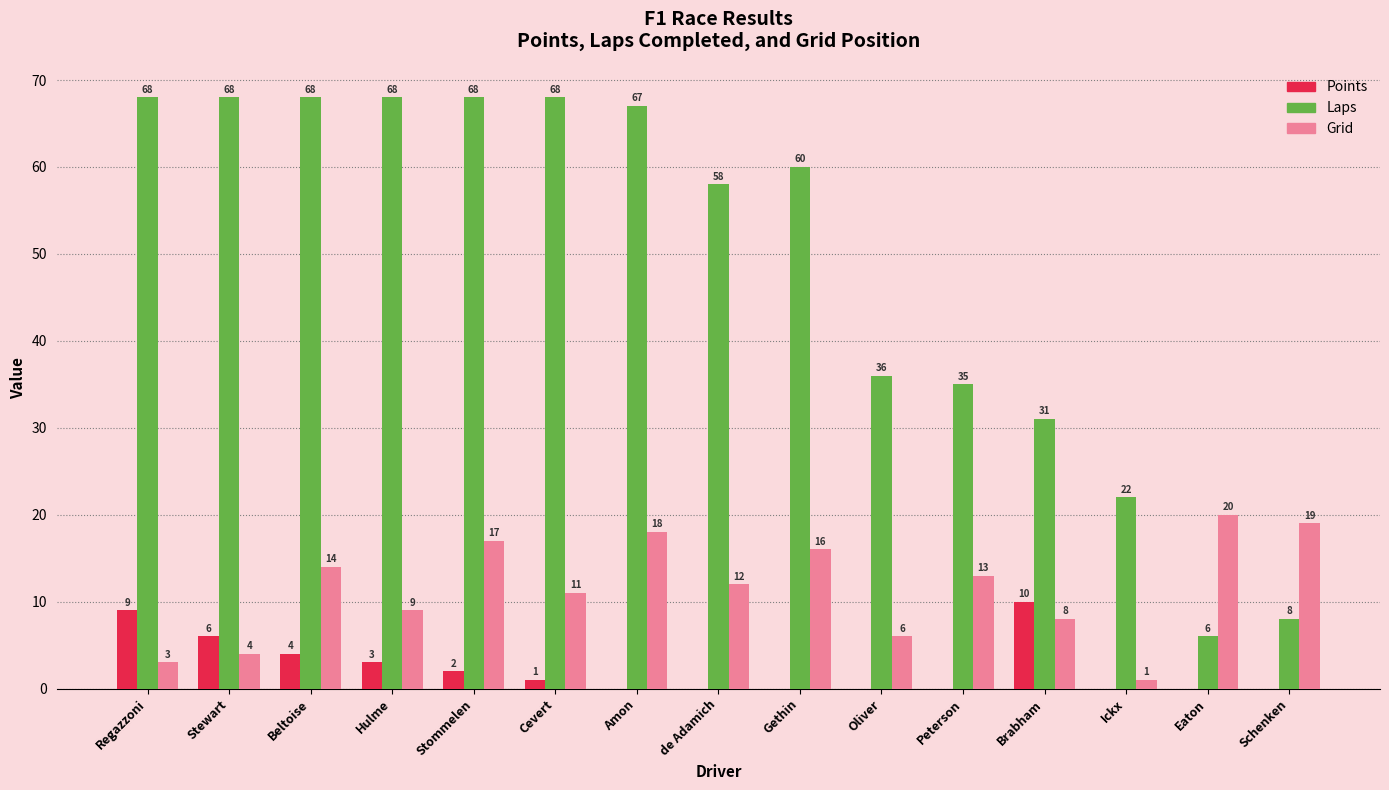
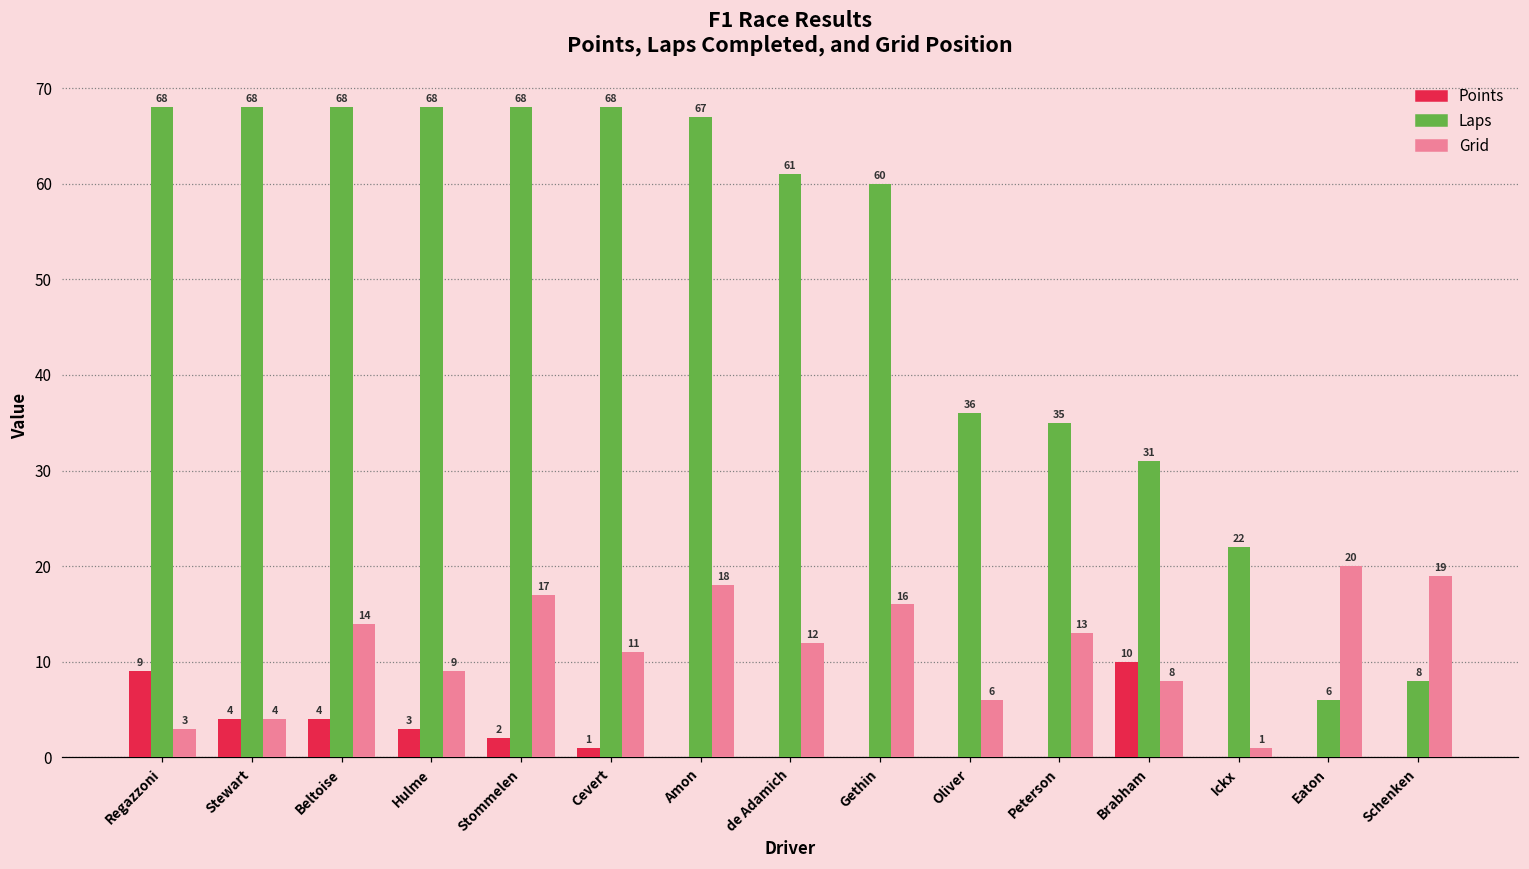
  {
    "Points": {
      "Regazzoni": 9,
-     "Stewart": 6,
+     "Stewart": 4,
      "Beltoise": 4,
      "Hulme": 3,
      "Stommelen": 2,
      "Cevert": 1,
      "Brabham": 10
    },
    "Laps": {
      "Regazzoni": 68,
      "Stewart": 68,
      "Beltoise": 68,
      "Hulme": 68,
      "Stommelen": 68,
      "Cevert": 68,
      "Amon": 67,
-     "de Adamich": 58,
+     "de Adamich": 61,
      "Gethin": 60,
      "Oliver": 36,
      "Peterson": 35,
      "Brabham": 31,
      "Ickx": 22,
      "Eaton": 6,
      "Schenken": 8
    },
    "Grid": {
      "Regazzoni": 3,
      "Stewart": 4,
      "Beltoise": 14,
      "Hulme": 9,
      "Stommelen": 17,
      "Cevert": 11,
      "Amon": 18,
      "de Adamich": 12,
      "Gethin": 16,
      "Oliver": 6,
      "Peterson": 13,
      "Brabham": 8,
      "Ickx": 1,
      "Eaton": 20,
      "Schenken": 19
    }
  }
